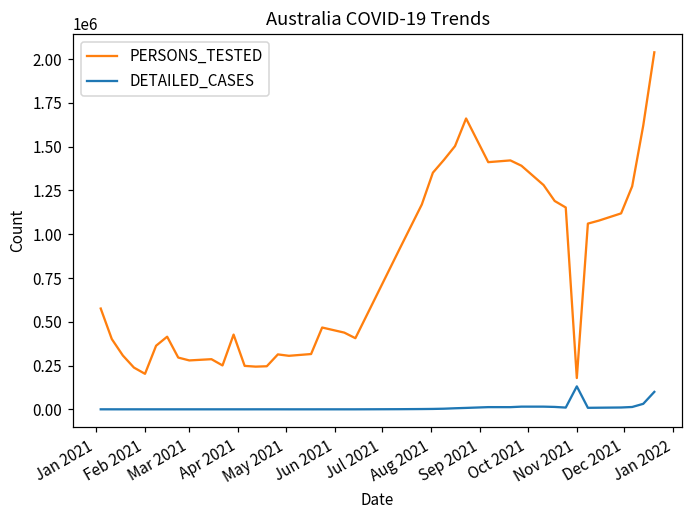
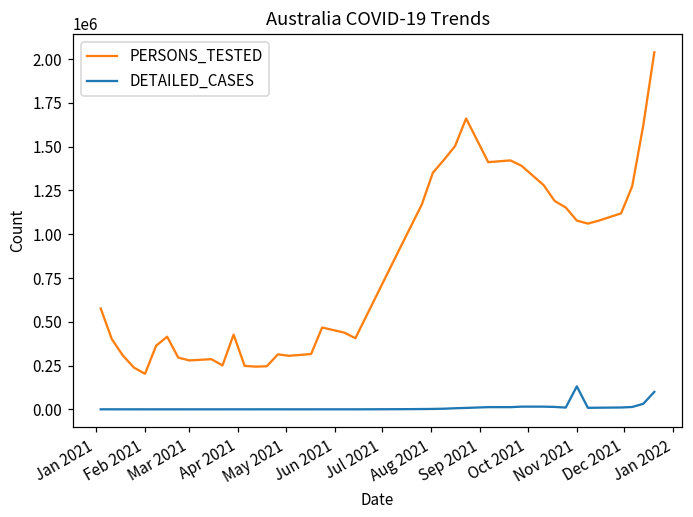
  {
    "PERSONS_TESTED": {
      "Feb 2021": 200000,
      "Mar 2021": 280000,
-     "Nov 2021": 180000
+     "Nov 2021": 1080000
    },
    "DETAILED_CASES": {
      "Feb 2021": 0,
      "Mar 2021": 0,
      "Nov 2021": 130000
    }
  }
